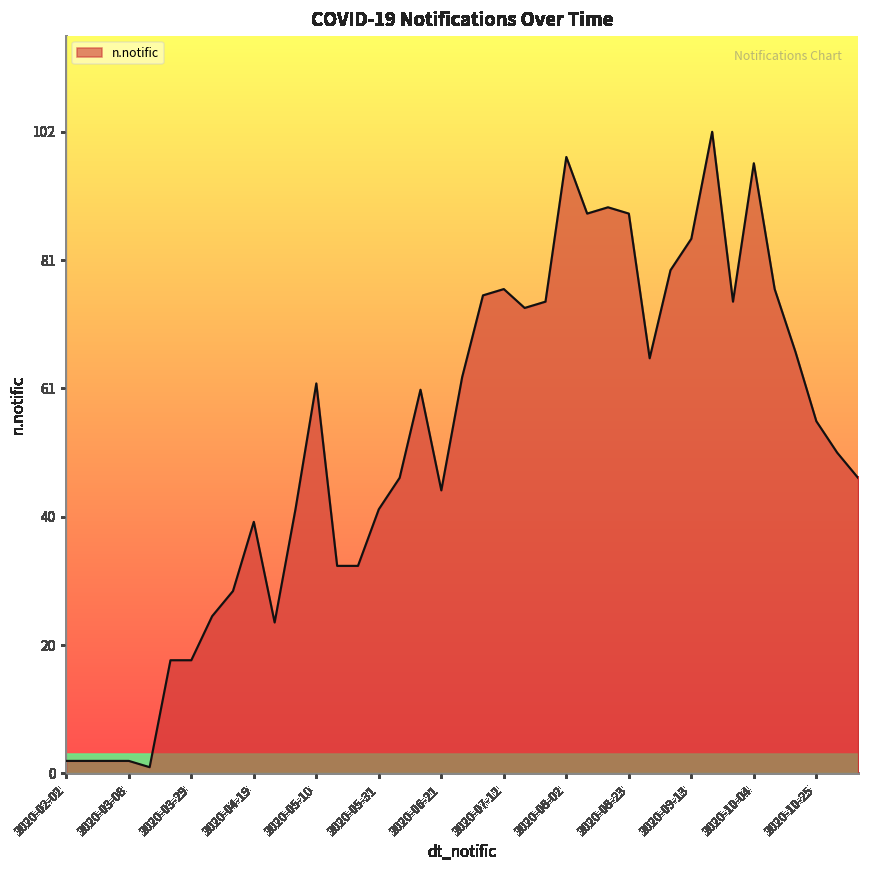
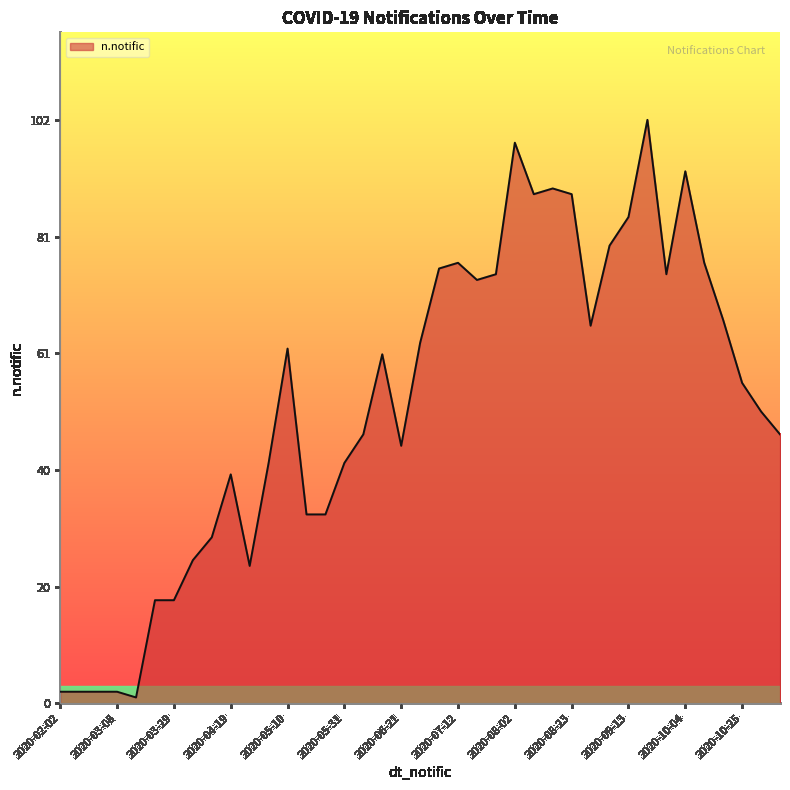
  {
    "2020-03-29": 18,
    "2020-04-19": 40,
    "2020-05-10": 62,
    "2020-05-31": 42,
    "2020-06-21": 45,
    "2020-07-12": 77,
    "2020-08-02": 98,
    "2020-08-23": 89,
    "2020-09-13": 85,
-   "2020-10-04": 97,
+   "2020-10-04": 93,
    "2020-10-25": 56
  }
